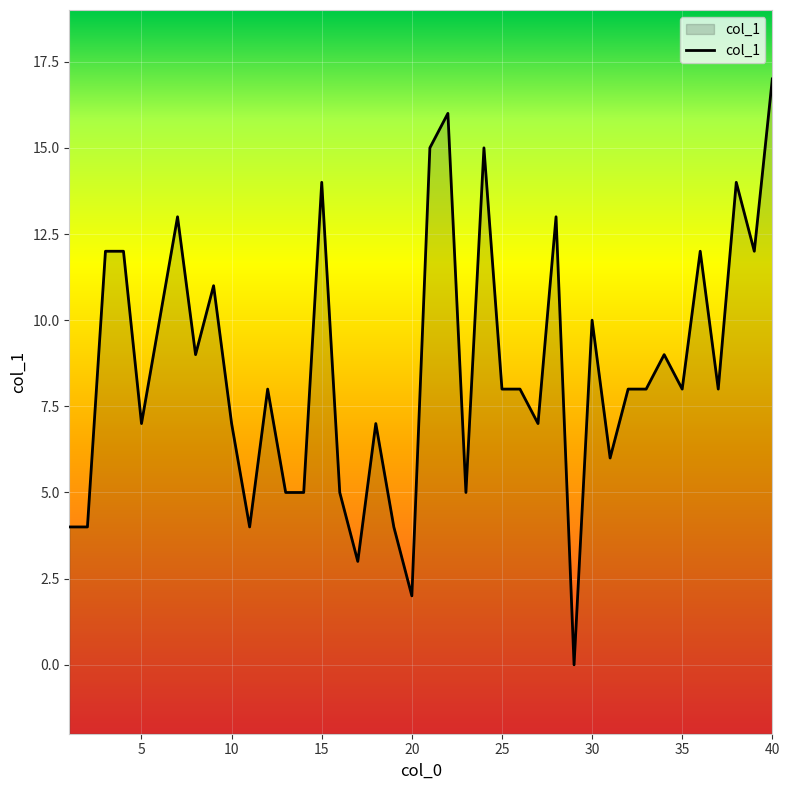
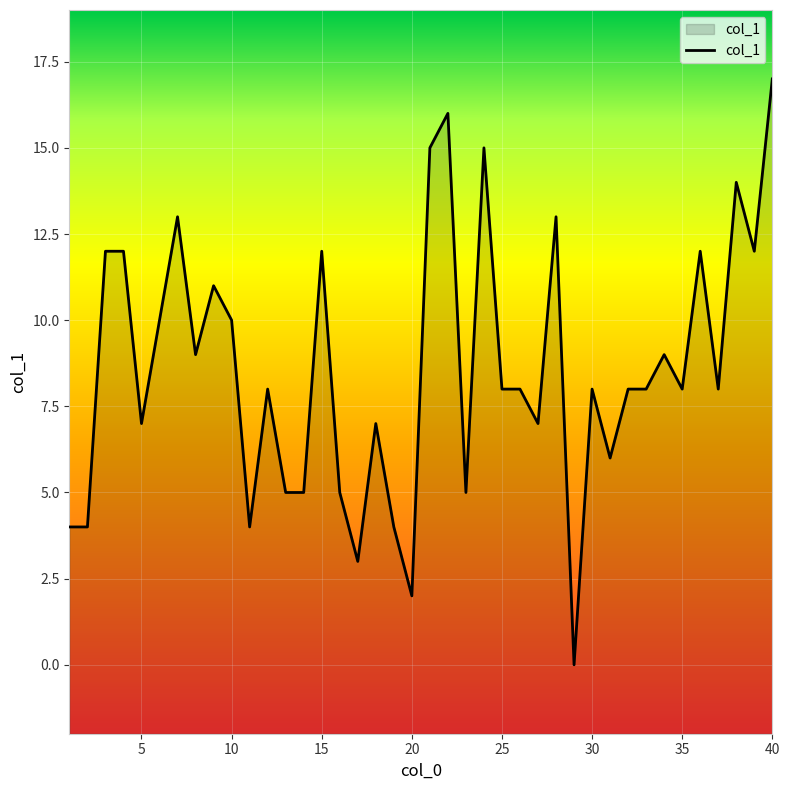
  {
    "5": 7,
-   "10": 7,
-   "15": 14,
+   "10": 10,
+   "15": 12,
    "20": 2,
    "25": 8,
-   "30": 10,
+   "30": 8,
    "35": 8,
    "40": 17
  }
